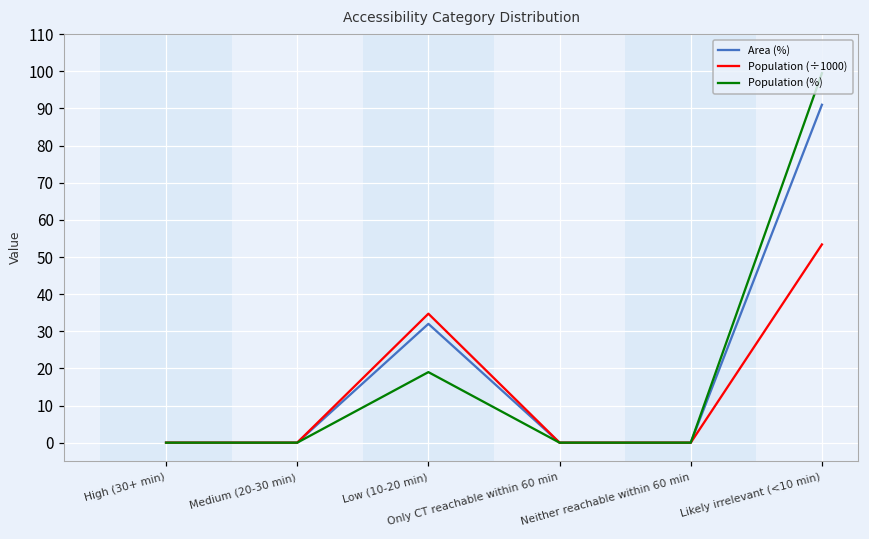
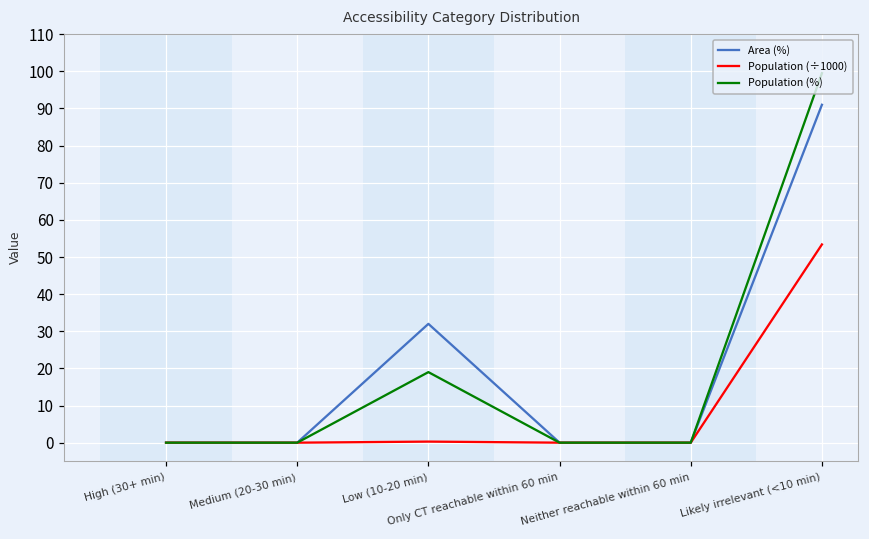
  {
    "Area (%)": {
      "Low (10-20 min)": 32,
      "Likely irrelevant (<10 min)": 91
    },
    "Population (÷1000)": {
-     "Low (10-20 min)": 35,
+     "Low (10-20 min)": 0,
      "Likely irrelevant (<10 min)": 53
    },
    "Population (%)": {
      "Low (10-20 min)": 19
    }
  }
